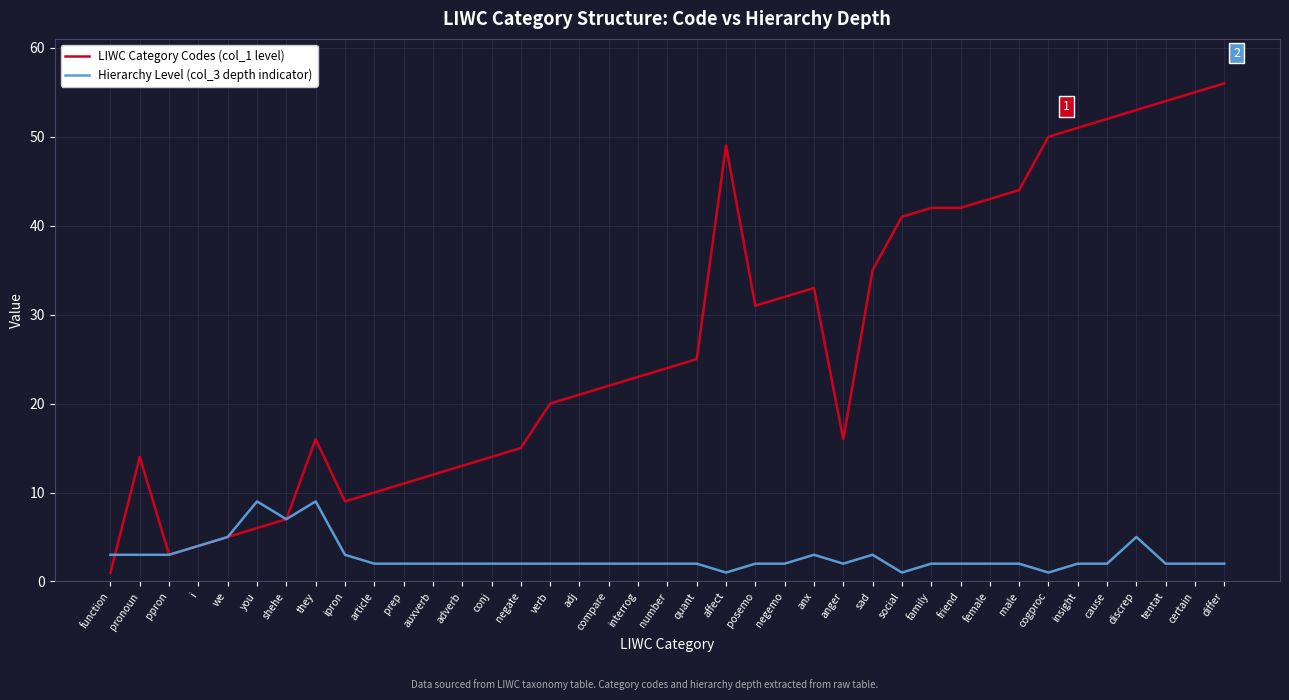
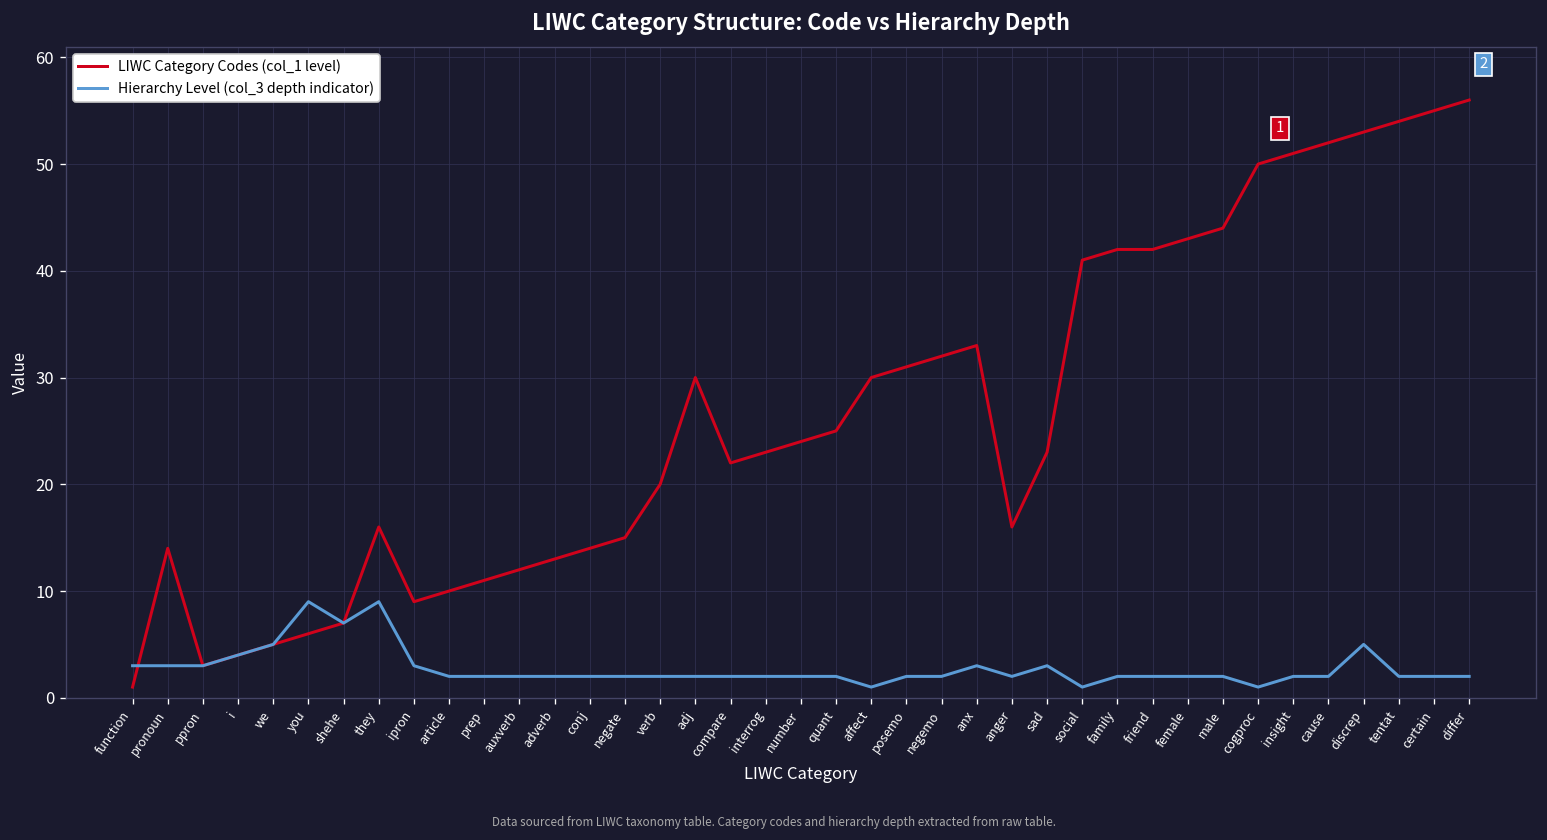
  {
    "LIWC Category Codes (col_1 level)": {
      "function": 1,
      "pronoun": 14,
      "you": 6,
      "they": 16,
      "ipron": 9,
      "article": 10,
      "prep": 11,
      "auxverb": 12,
      "adverb": 13,
      "conj": 14,
      "negate": 15,
      "verb": 20,
-     "adj": 21,
+     "adj": 30,
      "compare": 22,
      "interrog": 23,
      "number": 24,
      "quant": 25,
-     "affect": 49,
+     "affect": 30,
      "posemo": 31,
      "negemo": 32,
      "anx": 33,
      "anger": 16,
-     "sad": 35,
+     "sad": 23,
      "social": 41,
      "family": 42,
      "friend": 42,
      "female": 43,
      "male": 44,
      "cogproc": 50,
      "cause": 52,
      "discrep": 53,
      "tentat": 54,
      "certain": 55,
      "differ": 56
    },
    "Hierarchy Level (col_3 depth indicator)": {
      "function": 3,
      "pronoun": 3,
      "you": 9,
      "they": 9,
      "ipron": 3,
      "article": 2,
      "prep": 2,
      "auxverb": 2,
      "adverb": 2,
      "conj": 2,
      "negate": 2,
      "verb": 2,
      "adj": 2,
      "compare": 2,
      "interrog": 2,
      "number": 2,
      "quant": 2,
      "affect": 1,
      "posemo": 2,
      "negemo": 2,
      "anx": 3,
      "anger": 2,
      "sad": 3,
      "social": 1,
      "family": 2,
      "friend": 2,
      "female": 2,
      "male": 2,
      "cogproc": 1,
      "insight": 2,
      "cause": 2,
      "discrep": 5,
      "tentat": 2,
      "certain": 2,
      "differ": 2
    }
  }
